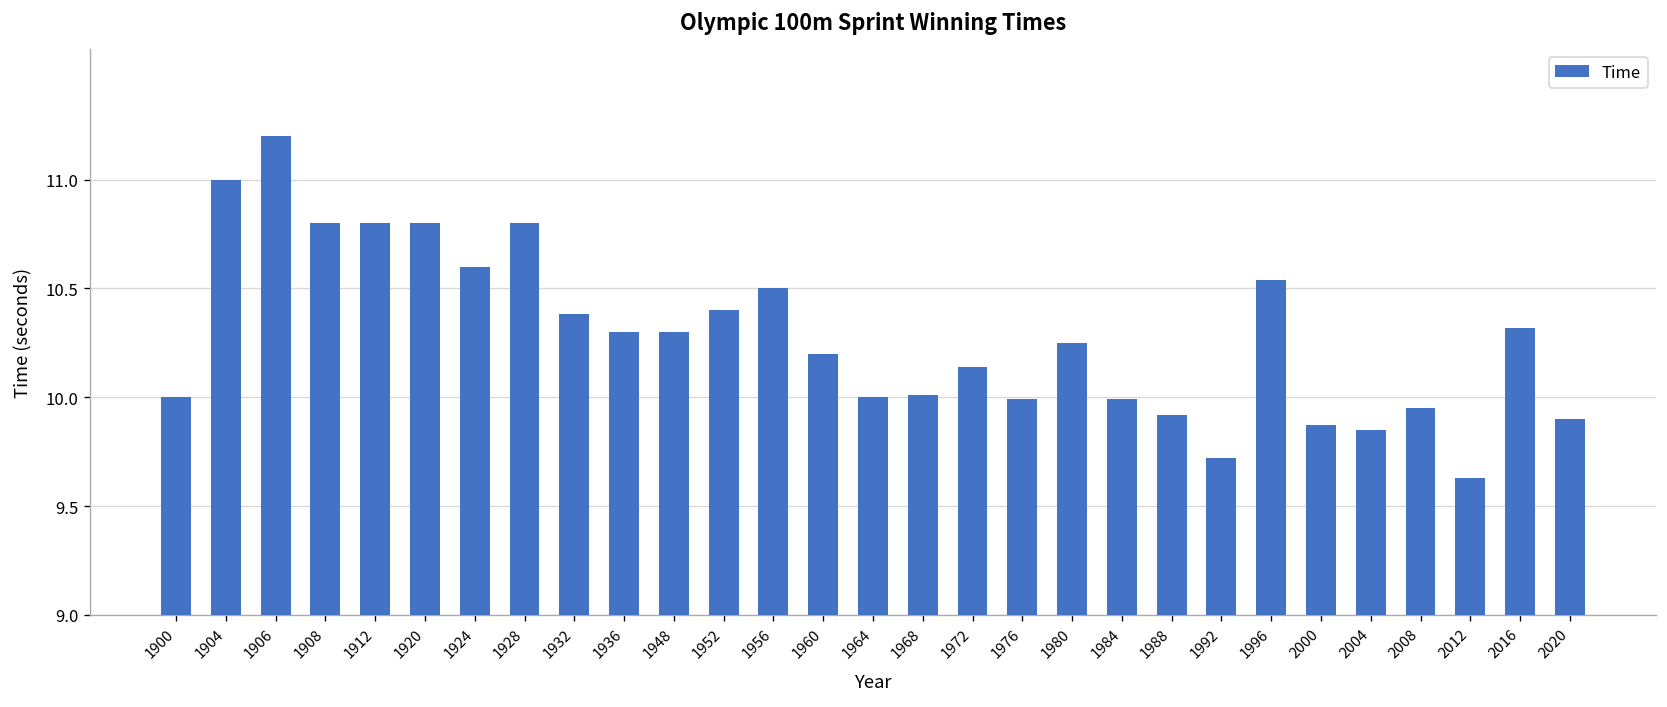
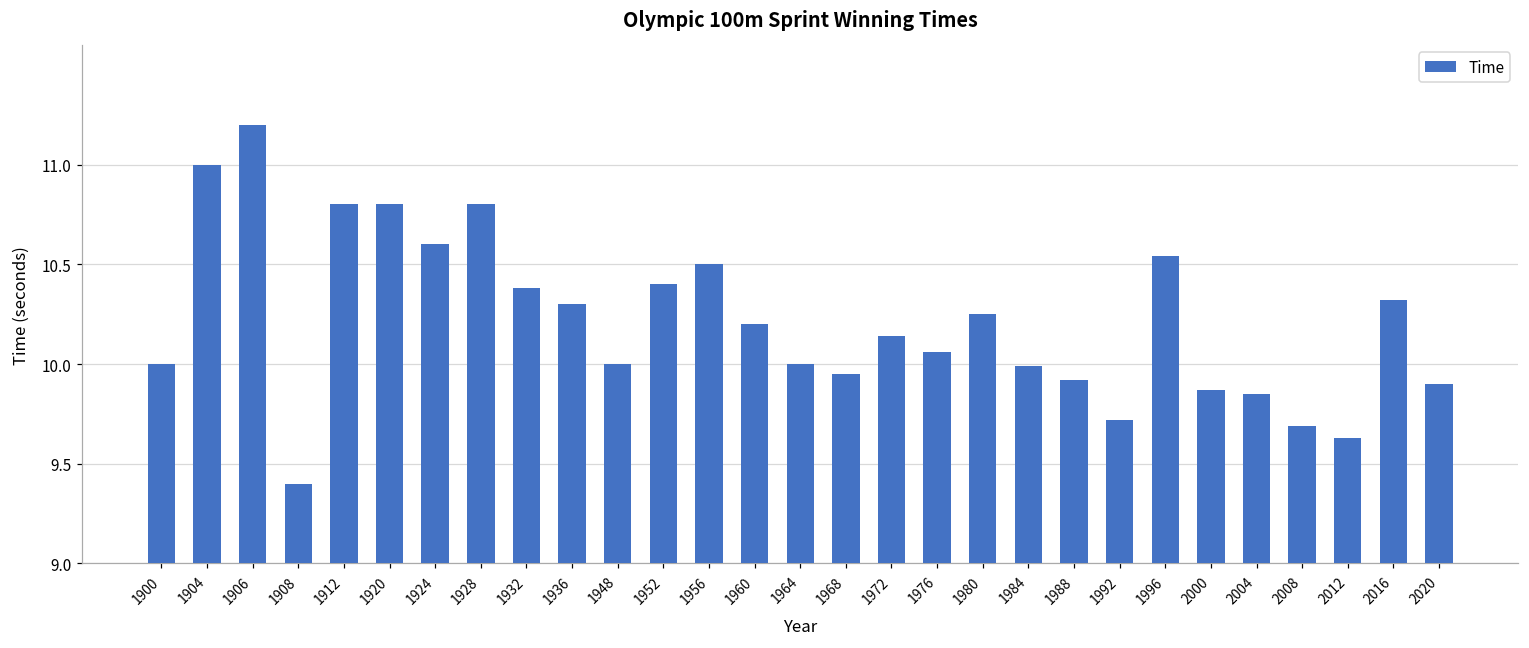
  {
    "1900": 10.00,
    "1904": 11.00,
    "1906": 11.20,
-   "1908": 10.8,
+   "1908": 9.4,
    "1912": 10.80,
    "1920": 10.80,
    "1924": 10.60,
    "1928": 10.80,
    "1932": 10.38,
    "1936": 10.30,
-   "1948": 10.3,
+   "1948": 10.0,
    "1952": 10.40,
    "1956": 10.50,
    "1960": 10.20,
    "1964": 10.00,
-   "1968": 10.01,
+   "1968": 9.95,
    "1972": 10.14,
-   "1976": 9.99,
+   "1976": 10.06,
    "1980": 10.25,
    "1984": 9.99,
    "1988": 9.92,
    "1992": 9.72,
    "1996": 10.54,
    "2000": 9.87,
    "2004": 9.85,
-   "2008": 9.95,
+   "2008": 9.69,
    "2012": 9.63,
    "2016": 10.32,
    "2020": 9.90
  }
